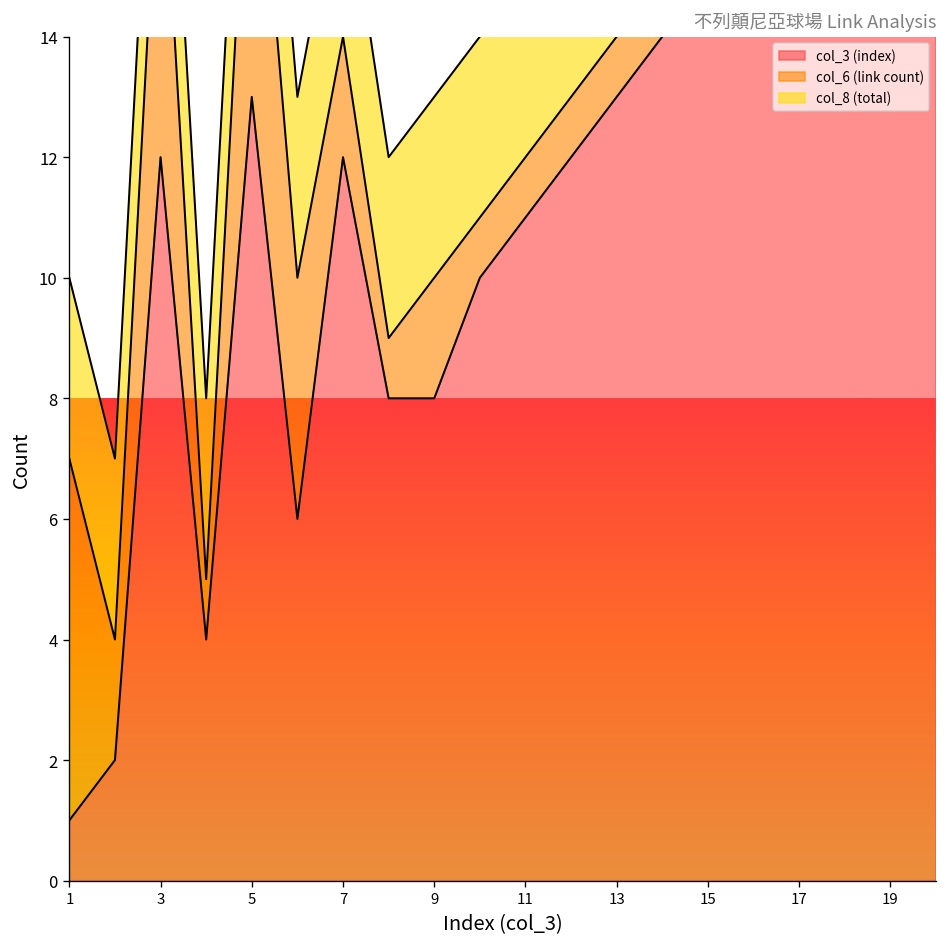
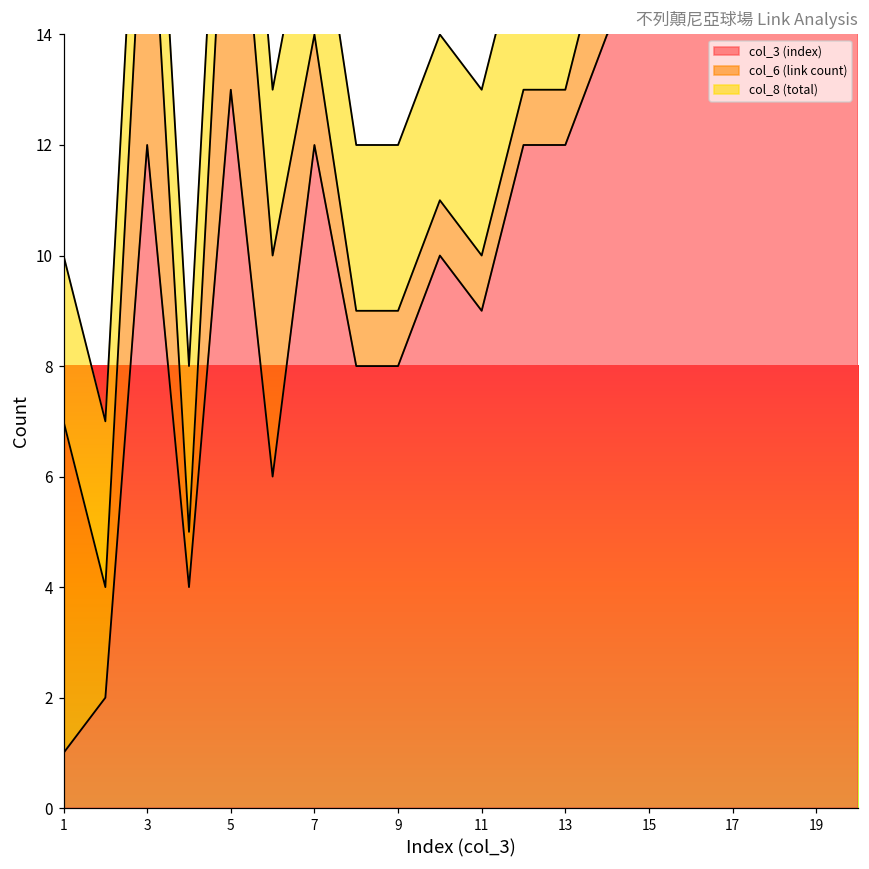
  {
    "col_3 (index)": {
      "1": 1,
      "3": 12,
      "5": 13,
      "7": 12,
      "9": 8,
-     "11": 11,
-     "13": 13
+     "11": 9,
+     "13": 12
    },
    "col_6 (link count)": {
      "1": 6,
      "7": 2,
-     "9": 2,
+     "9": 1,
      "11": 1,
      "13": 1
    },
    "col_8 (total)": {
      "1": 3,
      "9": 3
    }
  }
